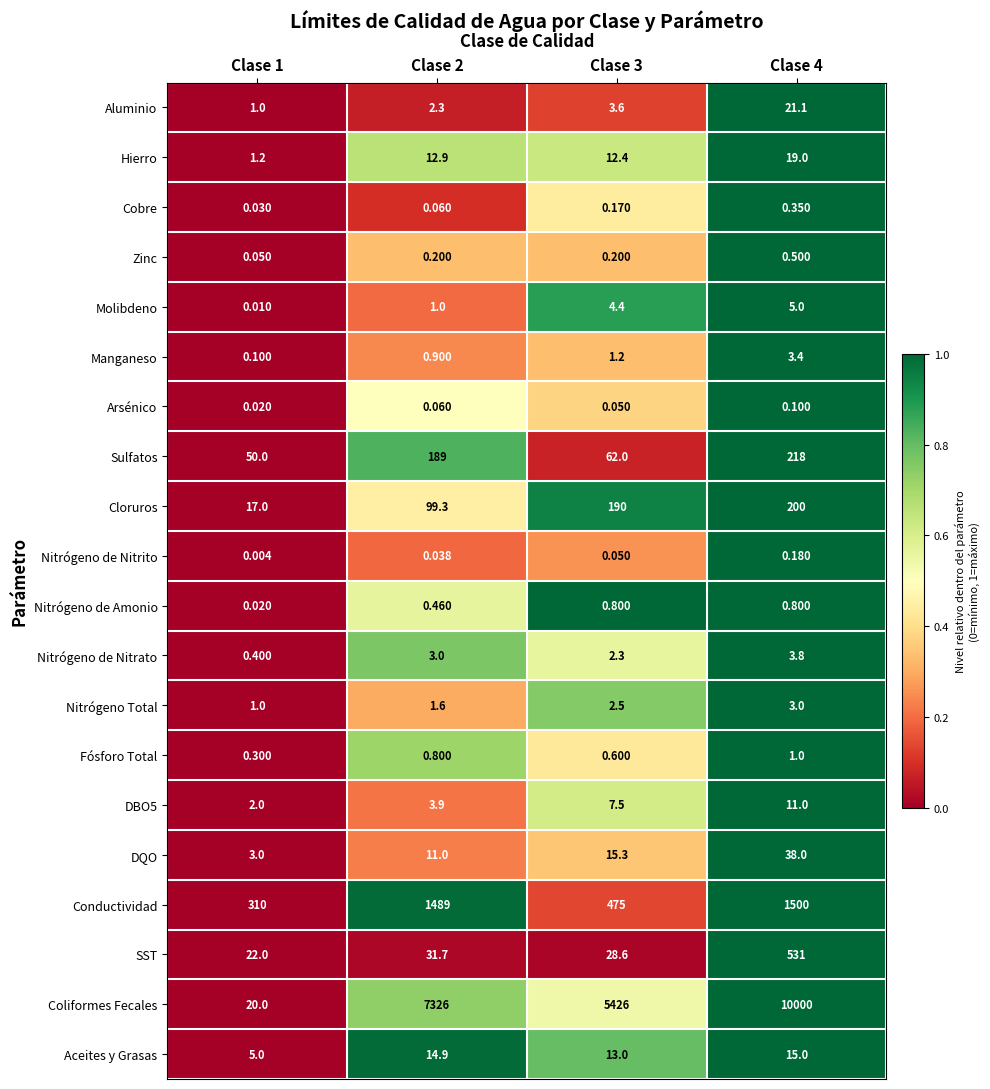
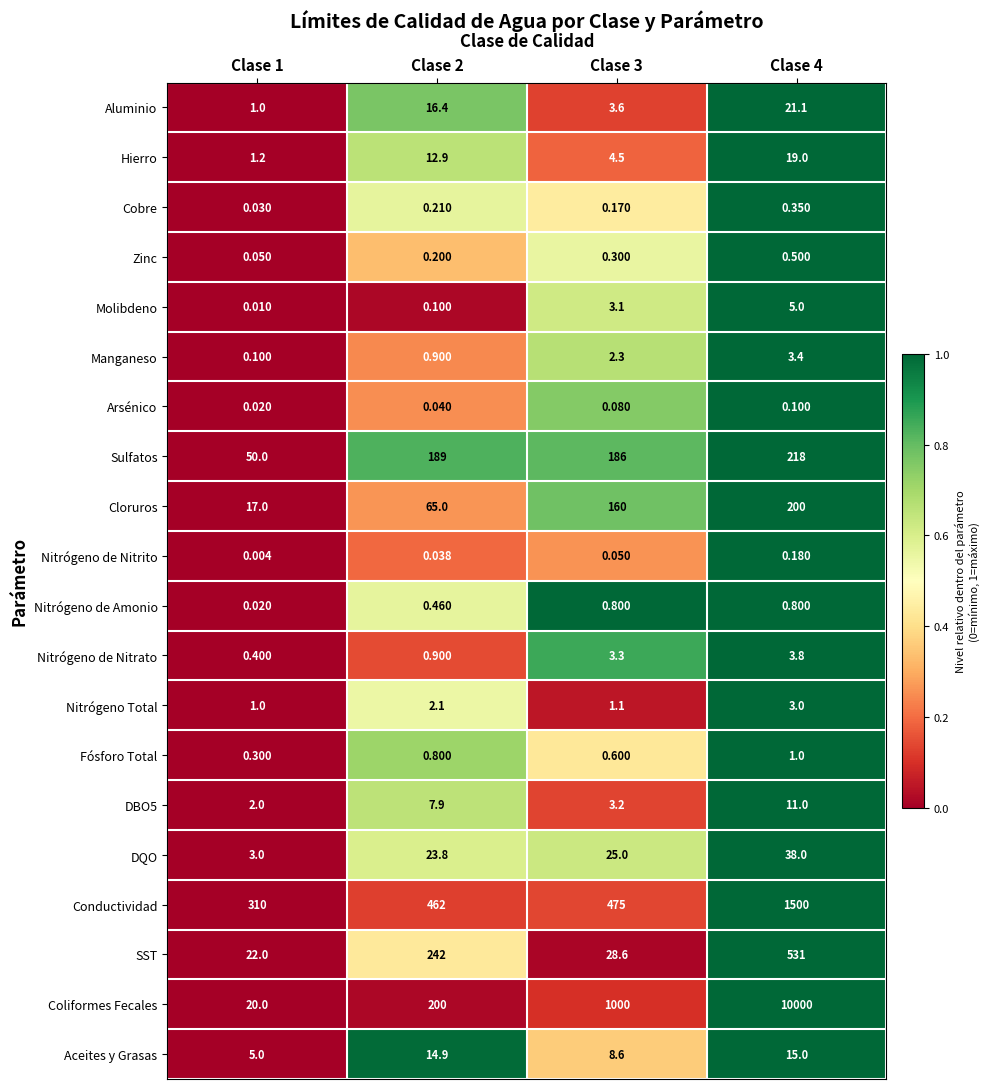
  {
    "Aluminio": {
      "Clase 1": 1.0,
-     "Clase 2": 2.3,
+     "Clase 2": 16.4,
      "Clase 3": 3.6,
      "Clase 4": 21.1
    },
    "Hierro": {
      "Clase 1": 1.2,
      "Clase 2": 12.9,
-     "Clase 3": 12.4,
+     "Clase 3": 4.5,
      "Clase 4": 19.0
    },
    "Cobre": {
      "Clase 1": 0.030,
-     "Clase 2": 0.060,
+     "Clase 2": 0.210,
      "Clase 3": 0.170,
      "Clase 4": 0.350
    },
    "Zinc": {
      "Clase 1": 0.050,
      "Clase 2": 0.200,
-     "Clase 3": 0.200,
+     "Clase 3": 0.300,
      "Clase 4": 0.500
    },
    "Molibdeno": {
      "Clase 1": 0.010,
-     "Clase 2": 1.0,
-     "Clase 3": 4.4,
+     "Clase 2": 0.100,
+     "Clase 3": 3.1,
      "Clase 4": 5.0
    },
    "Manganeso": {
      "Clase 1": 0.100,
      "Clase 2": 0.900,
-     "Clase 3": 1.2,
+     "Clase 3": 2.3,
      "Clase 4": 3.4
    },
    "Arsénico": {
      "Clase 1": 0.020,
-     "Clase 2": 0.060,
-     "Clase 3": 0.050,
+     "Clase 2": 0.040,
+     "Clase 3": 0.080,
      "Clase 4": 0.100
    },
    "Sulfatos": {
      "Clase 1": 50.0,
      "Clase 2": 189,
-     "Clase 3": 62.0,
+     "Clase 3": 186,
      "Clase 4": 218
    },
    "Cloruros": {
      "Clase 1": 17.0,
-     "Clase 2": 99.3,
-     "Clase 3": 190,
+     "Clase 2": 65.0,
+     "Clase 3": 160,
      "Clase 4": 200
    },
    "Nitrógeno de Nitrito": {
      "Clase 1": 0.004,
      "Clase 2": 0.038,
      "Clase 3": 0.050,
      "Clase 4": 0.180
    },
    "Nitrógeno de Amonio": {
      "Clase 1": 0.020,
      "Clase 2": 0.460,
      "Clase 3": 0.800,
      "Clase 4": 0.800
    },
    "Nitrógeno de Nitrato": {
      "Clase 1": 0.400,
-     "Clase 2": 3.0,
-     "Clase 3": 2.3,
+     "Clase 2": 0.900,
+     "Clase 3": 3.3,
      "Clase 4": 3.8
    },
    "Nitrógeno Total": {
      "Clase 1": 1.0,
-     "Clase 2": 1.6,
-     "Clase 3": 2.5,
+     "Clase 2": 2.1,
+     "Clase 3": 1.1,
      "Clase 4": 3.0
    },
    "Fósforo Total": {
      "Clase 1": 0.300,
      "Clase 2": 0.800,
      "Clase 3": 0.600,
      "Clase 4": 1.0
    },
    "DBO5": {
      "Clase 1": 2.0,
-     "Clase 2": 3.9,
-     "Clase 3": 7.5,
+     "Clase 2": 7.9,
+     "Clase 3": 3.2,
      "Clase 4": 11.0
    },
    "DQO": {
      "Clase 1": 3.0,
-     "Clase 2": 11.0,
-     "Clase 3": 15.3,
+     "Clase 2": 23.8,
+     "Clase 3": 25.0,
      "Clase 4": 38.0
    },
    "Conductividad": {
      "Clase 1": 310,
-     "Clase 2": 1489,
+     "Clase 2": 462,
      "Clase 3": 475,
      "Clase 4": 1500
    },
    "SST": {
      "Clase 1": 22.0,
-     "Clase 2": 31.7,
+     "Clase 2": 242,
      "Clase 3": 28.6,
      "Clase 4": 531
    },
    "Coliformes Fecales": {
      "Clase 1": 20.0,
-     "Clase 2": 7326,
-     "Clase 3": 5426,
+     "Clase 2": 200,
+     "Clase 3": 1000,
      "Clase 4": 10000
    },
    "Aceites y Grasas": {
      "Clase 1": 5.0,
      "Clase 2": 14.9,
-     "Clase 3": 13.0,
+     "Clase 3": 8.6,
      "Clase 4": 15.0
    }
  }
